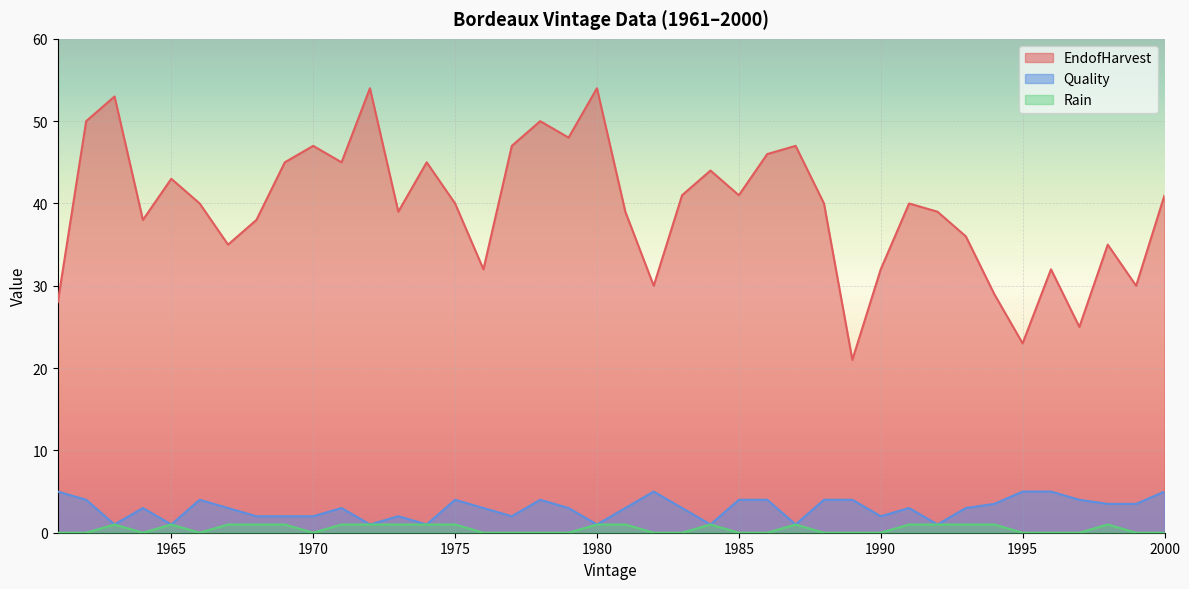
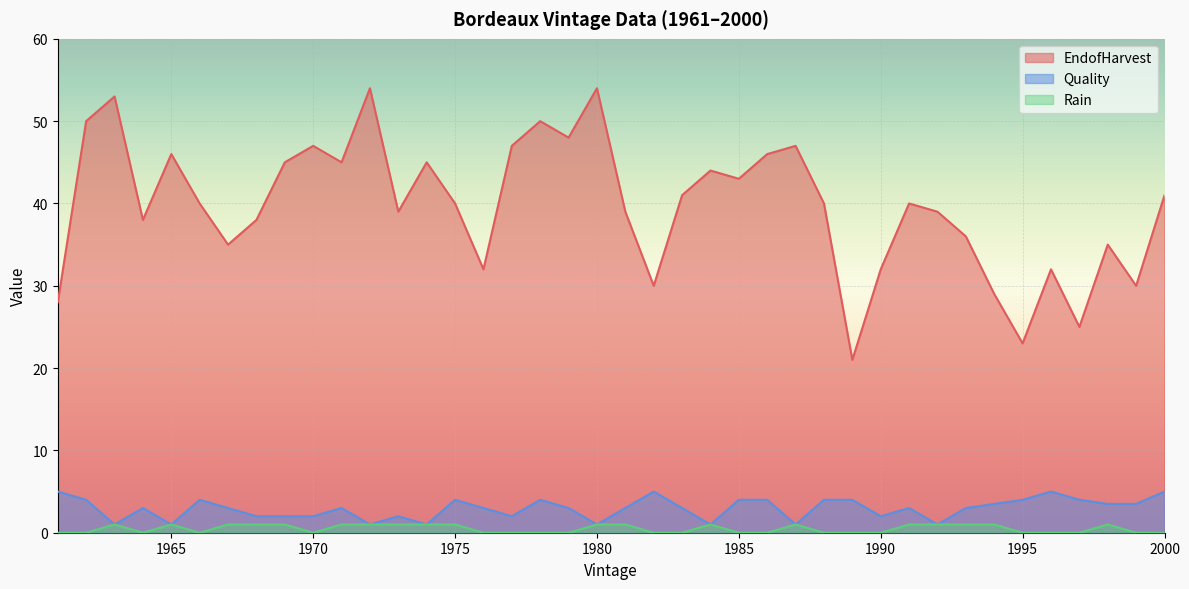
  {
    "EndofHarvest": {
-     "1965": 43,
+     "1965": 46,
      "1970": 47,
      "1975": 40,
      "1980": 54,
-     "1985": 41,
+     "1985": 43,
      "1990": 32,
      "1995": 23,
      "2000": 41
    },
    "Quality": {
      "1970": 2,
      "1975": 4,
      "1985": 4,
      "1990": 2,
-     "1995": 5,
+     "1995": 4,
      "2000": 5
    },
    "Rain": {
      "1970": 0,
      "1975": 1,
      "1985": 0,
      "1990": 0,
      "1995": 0,
      "2000": 0
    }
  }
